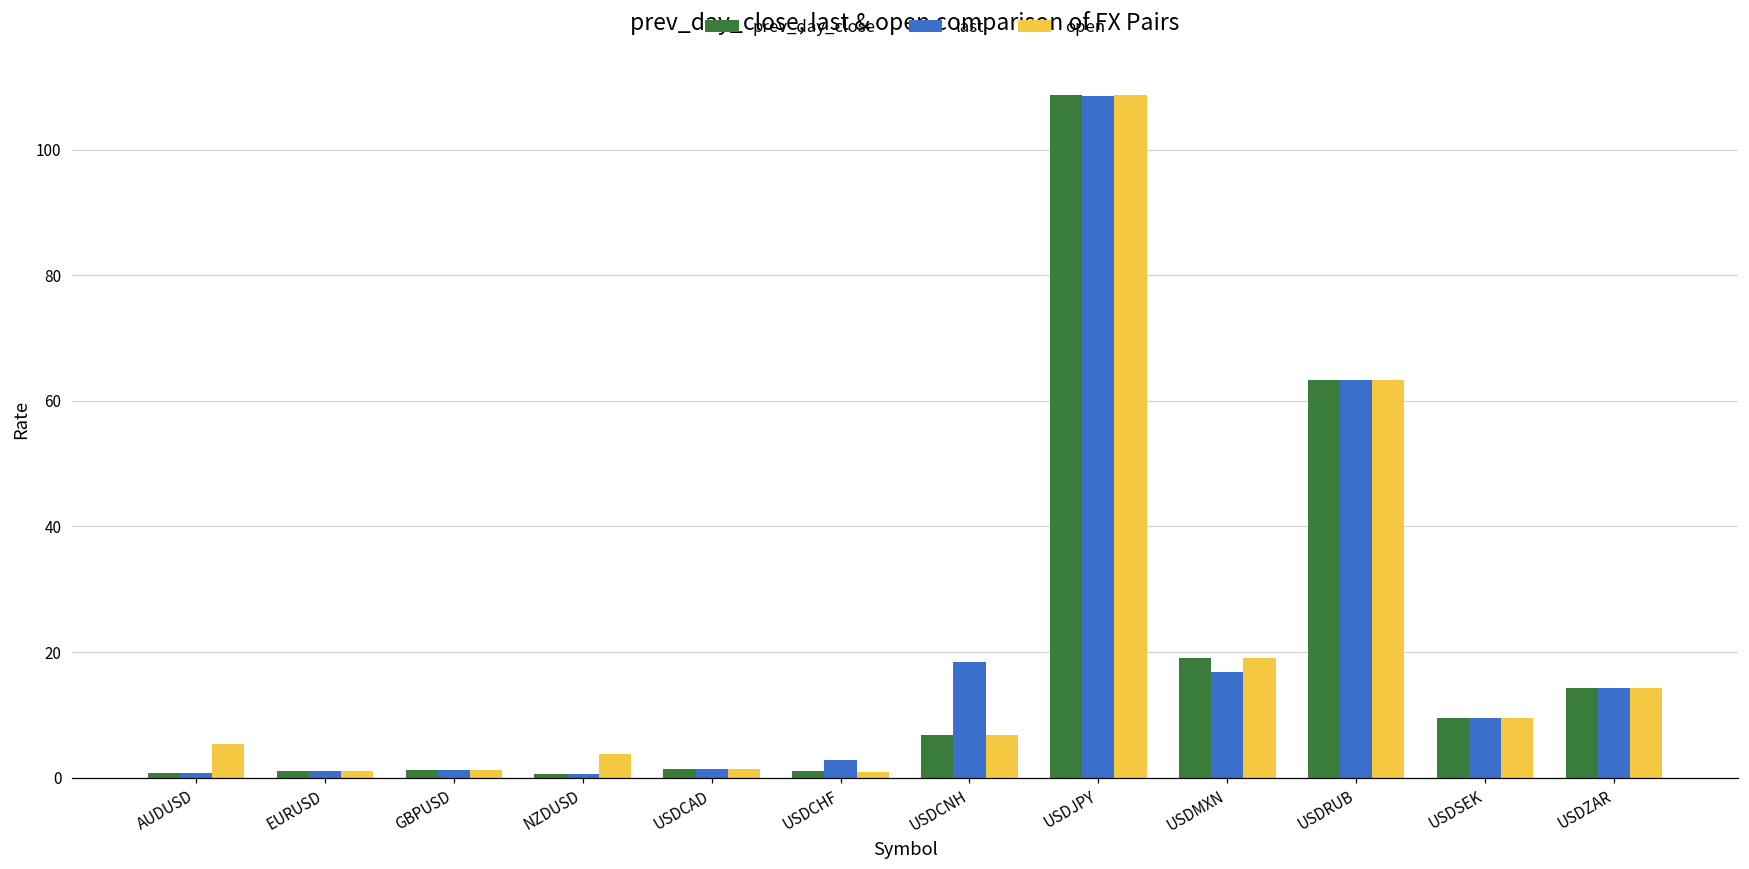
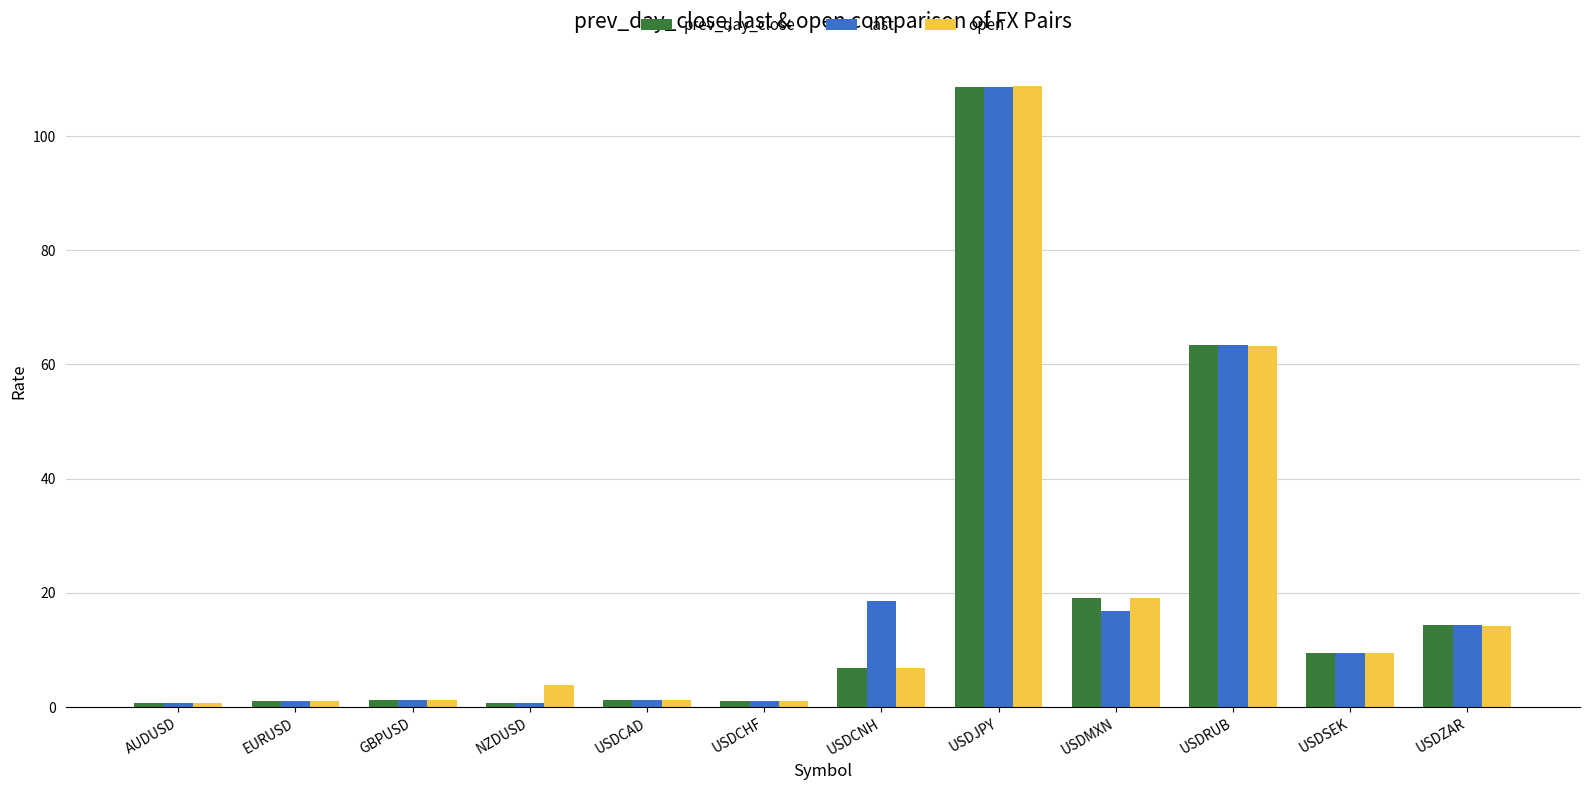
  {
    "prev_day_close": {
      "AUDUSD": 1,
      "EURUSD": 1,
      "GBPUSD": 1,
      "NZDUSD": 1,
      "USDCAD": 1,
      "USDCHF": 1,
      "USDCNH": 7,
      "USDJPY": 109,
      "USDMXN": 19,
      "USDRUB": 63,
      "USDSEK": 10,
      "USDZAR": 14
    },
    "last": {
      "AUDUSD": 1,
      "EURUSD": 1,
      "GBPUSD": 1,
      "NZDUSD": 1,
      "USDCAD": 1,
-     "USDCHF": 3,
+     "USDCHF": 1,
      "USDCNH": 18,
      "USDJPY": 109,
      "USDMXN": 17,
      "USDRUB": 63,
      "USDSEK": 10,
      "USDZAR": 14
    },
    "open": {
-     "AUDUSD": 5,
+     "AUDUSD": 1,
      "EURUSD": 1,
      "GBPUSD": 1,
      "NZDUSD": 4,
      "USDCAD": 1,
      "USDCHF": 1,
      "USDCNH": 7,
      "USDJPY": 109,
      "USDMXN": 19,
      "USDRUB": 63,
      "USDSEK": 10,
      "USDZAR": 14
    }
  }
